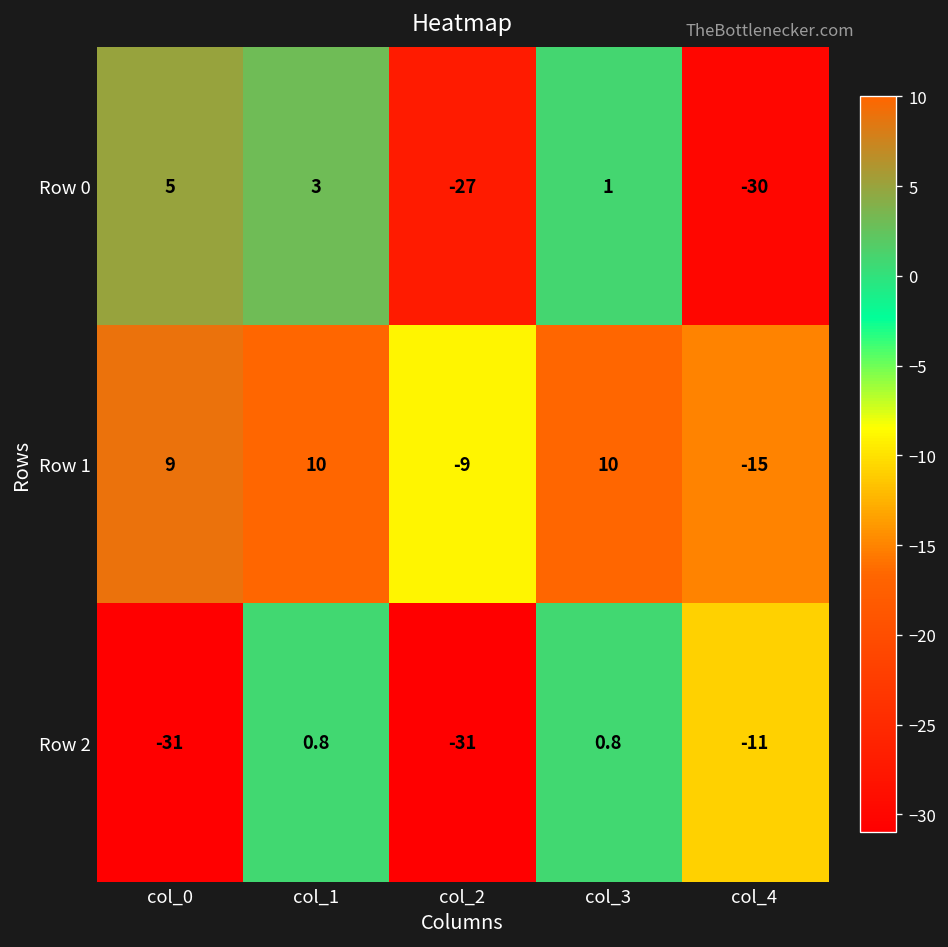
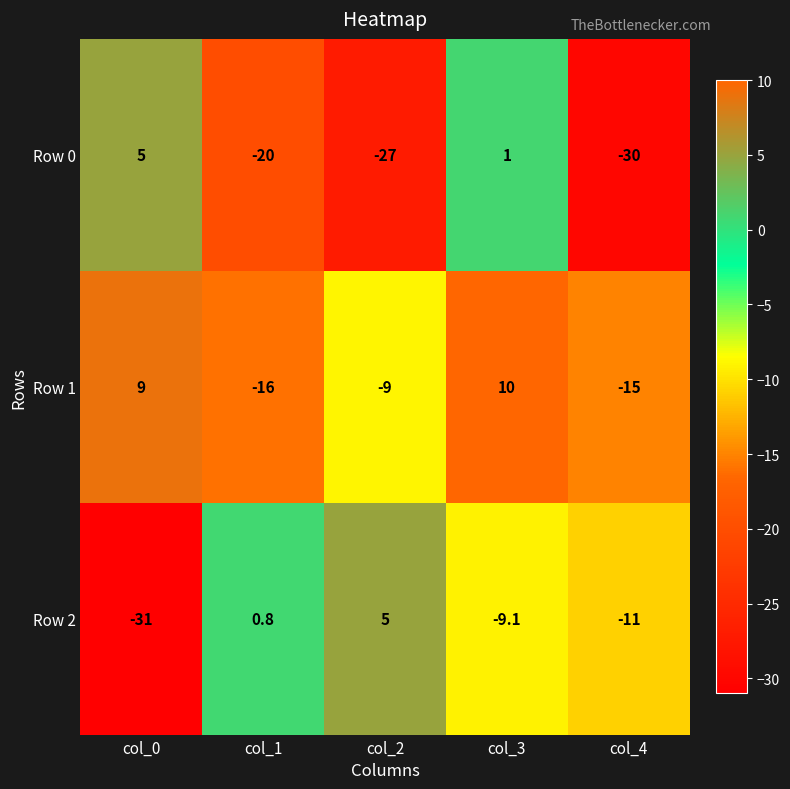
  {
    "Row 0": {
      "col_0": 5,
-     "col_1": 3,
+     "col_1": -20,
      "col_2": -27,
      "col_3": 1,
      "col_4": -30
    },
    "Row 1": {
      "col_0": 9,
-     "col_1": 10,
+     "col_1": -16,
      "col_2": -9,
      "col_3": 10,
      "col_4": -15
    },
    "Row 2": {
      "col_0": -31,
      "col_1": 0.8,
-     "col_2": -31,
-     "col_3": 0.8,
+     "col_2": 5,
+     "col_3": -9.1,
      "col_4": -11
    }
  }
